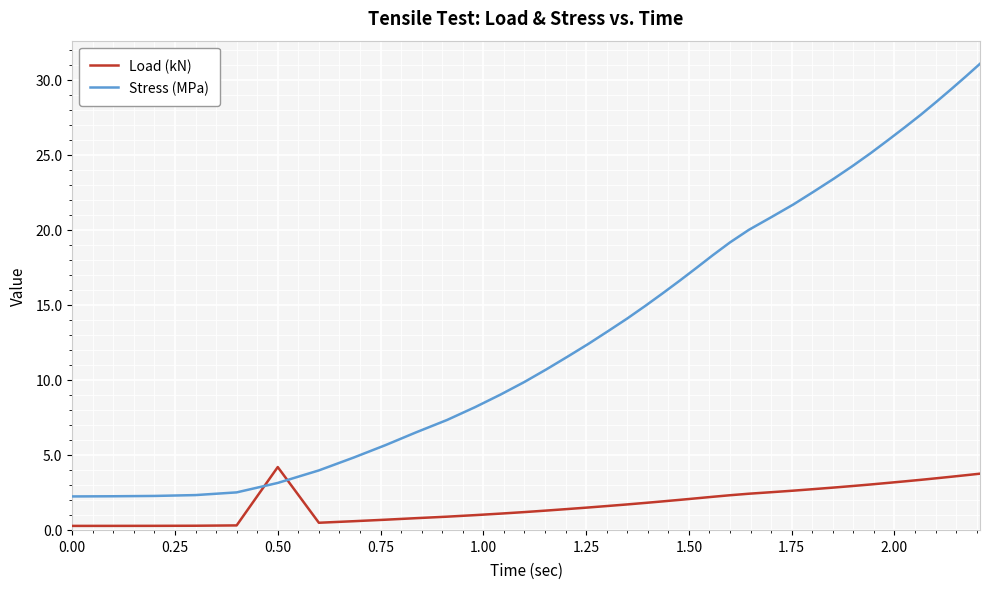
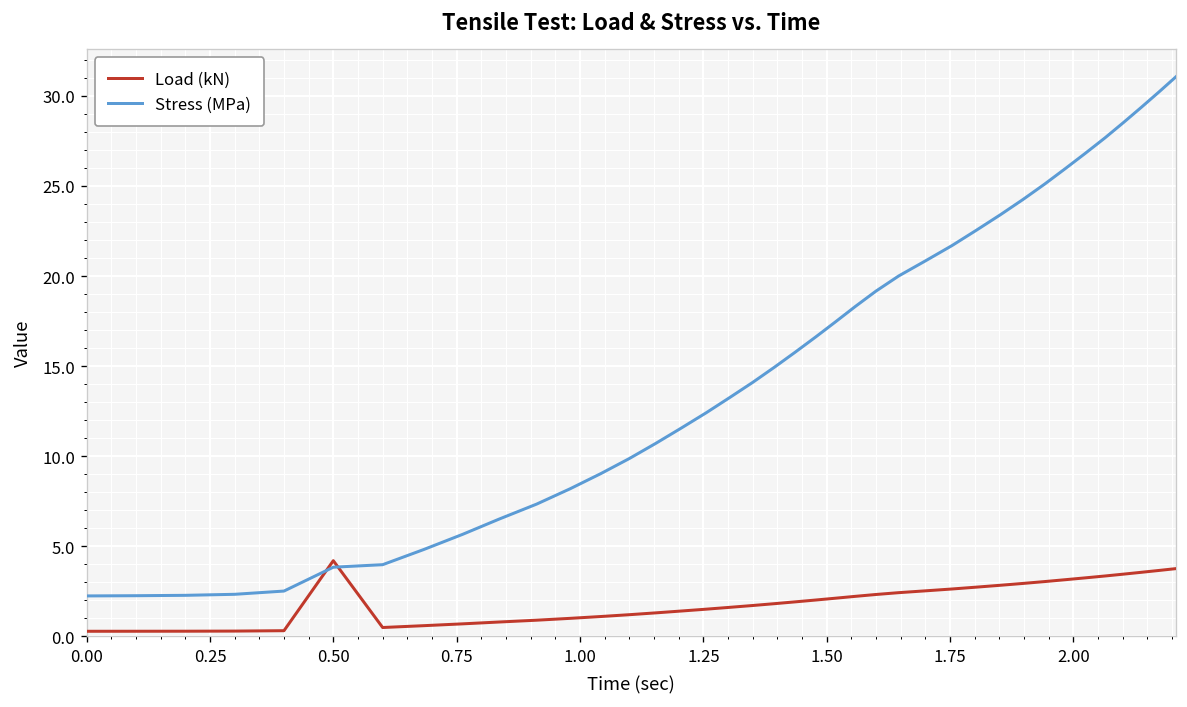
  {
    "Load (kN)": {
      "0.00": 0.3,
      "0.50": 4.2
    },
    "Stress (MPa)": {
      "0.00": 2.2,
-     "0.50": 3.1
+     "0.50": 3.8
    }
  }
